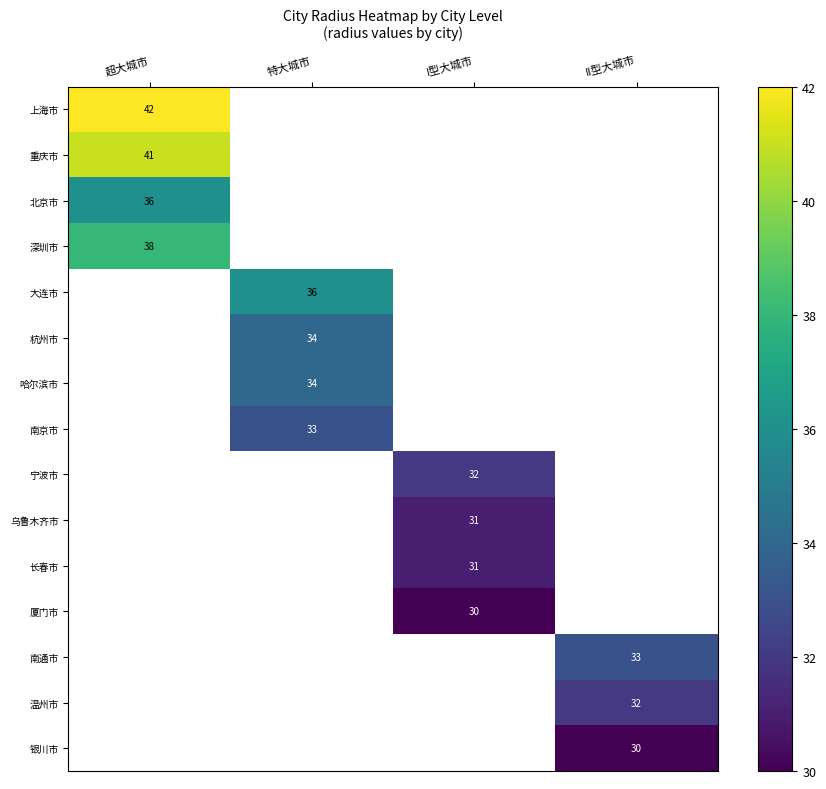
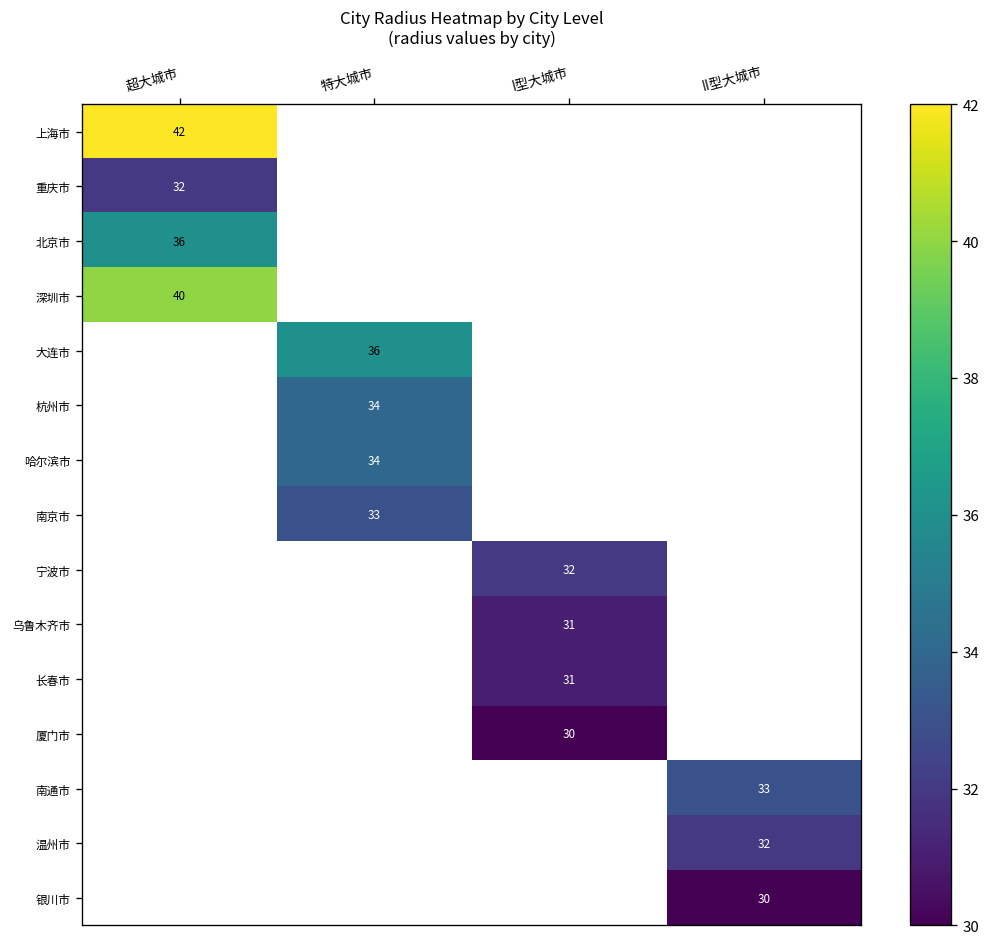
  {
    "上海市": {
      "超大城市": 42
    },
    "重庆市": {
-     "超大城市": 41
+     "超大城市": 32
    },
    "北京市": {
      "超大城市": 36
    },
    "深圳市": {
-     "超大城市": 38
+     "超大城市": 40
    },
    "大连市": {
      "特大城市": 36
    },
    "杭州市": {
      "特大城市": 34
    },
    "哈尔滨市": {
      "特大城市": 34
    },
    "南京市": {
      "特大城市": 33
    },
    "宁波市": {
      "I型大城市": 32
    },
    "乌鲁木齐市": {
      "I型大城市": 31
    },
    "长春市": {
      "I型大城市": 31
    },
    "厦门市": {
      "I型大城市": 30
    },
    "南通市": {
      "II型大城市": 33
    },
    "温州市": {
      "II型大城市": 32
    },
    "银川市": {
      "II型大城市": 30
    }
  }
